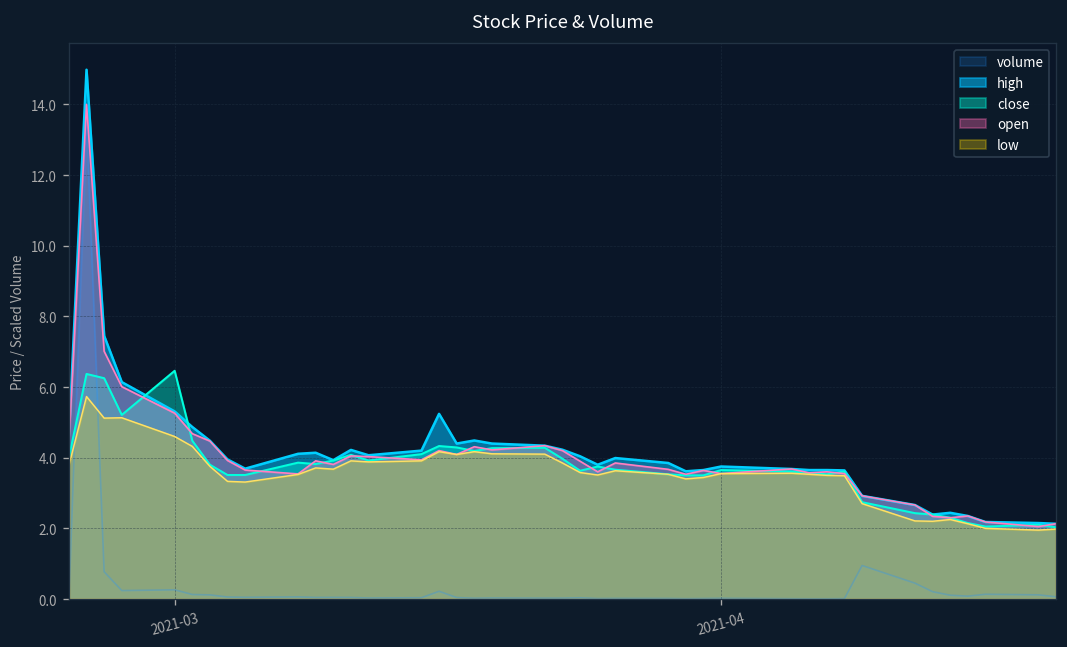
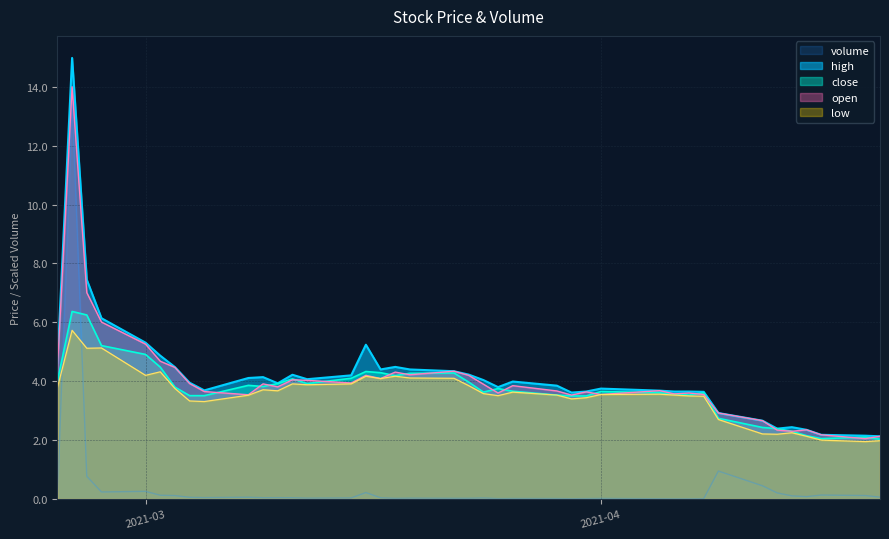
  {
    "close": {
-     "2021-03": 6.5,
+     "2021-03": 4.9,
      "2021-04": 3.7
    },
    "low": {
-     "2021-03": 4.6
+     "2021-03": 4.2
    }
  }
